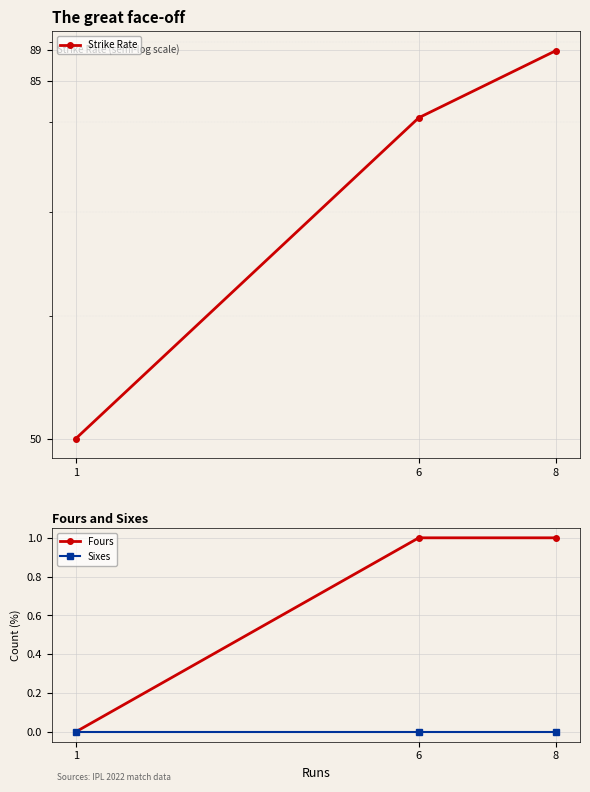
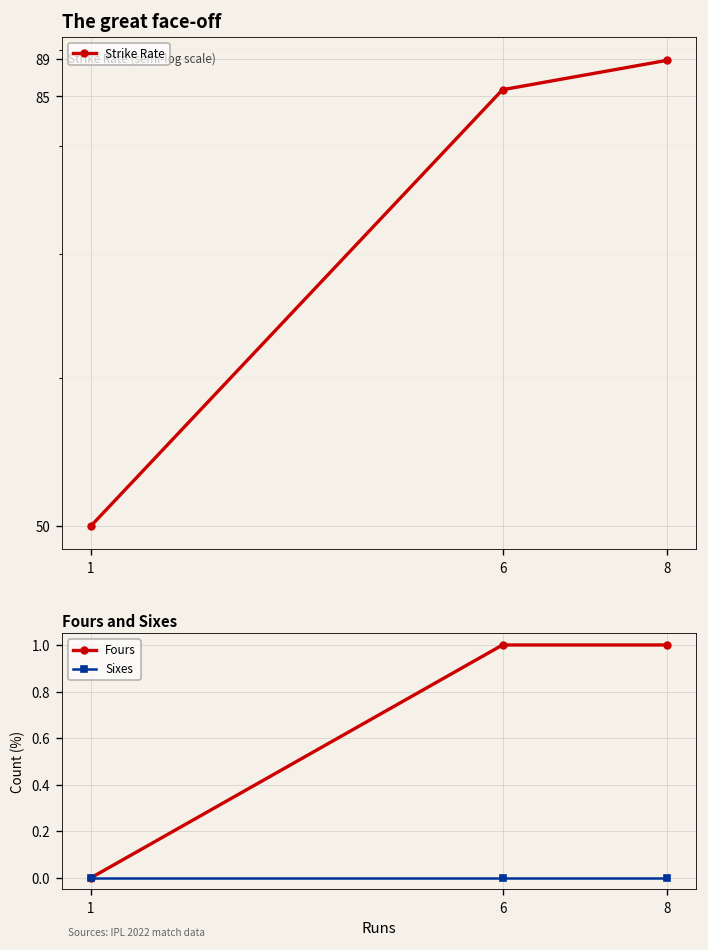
  {
    "The great face-off": {
      "1": 50,
-     "6": 80,
+     "6": 86,
      "8": 89
    },
    "Fours and Sixes": {
      "Fours": {
        "6": 1.00,
        "8": 1.00
      },
      "Sixes": {
        "6": 0.00,
        "8": 0.00
      }
    }
  }
